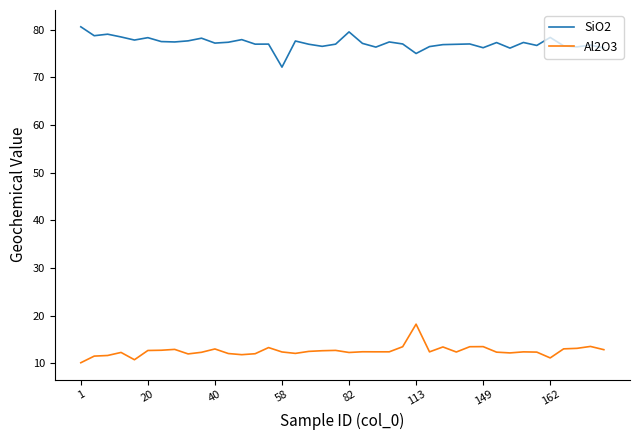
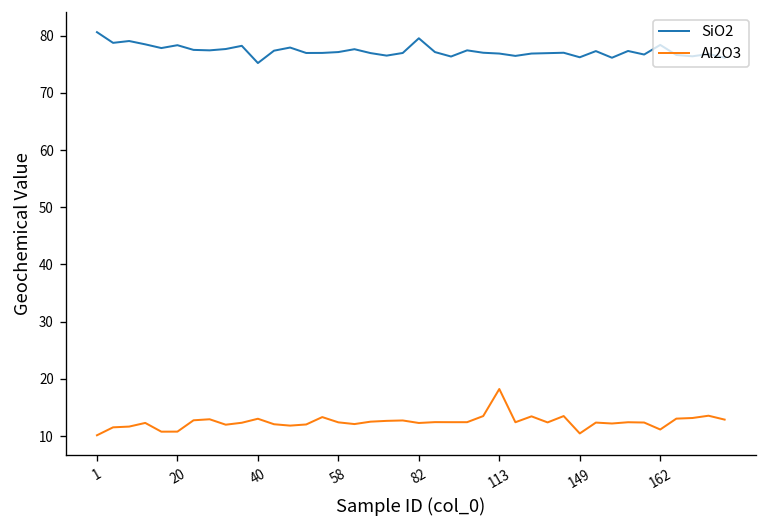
  {
    "SiO2": {
      "20": 78,
-     "40": 77,
-     "58": 72,
+     "40": 75,
+     "58": 77,
      "82": 80,
-     "113": 75,
+     "113": 77,
      "149": 76
    },
    "Al2O3": {
-     "20": 13,
+     "20": 11,
      "40": 13,
      "58": 12,
      "82": 12,
      "113": 18,
-     "149": 14,
+     "149": 10,
      "162": 11
    }
  }
